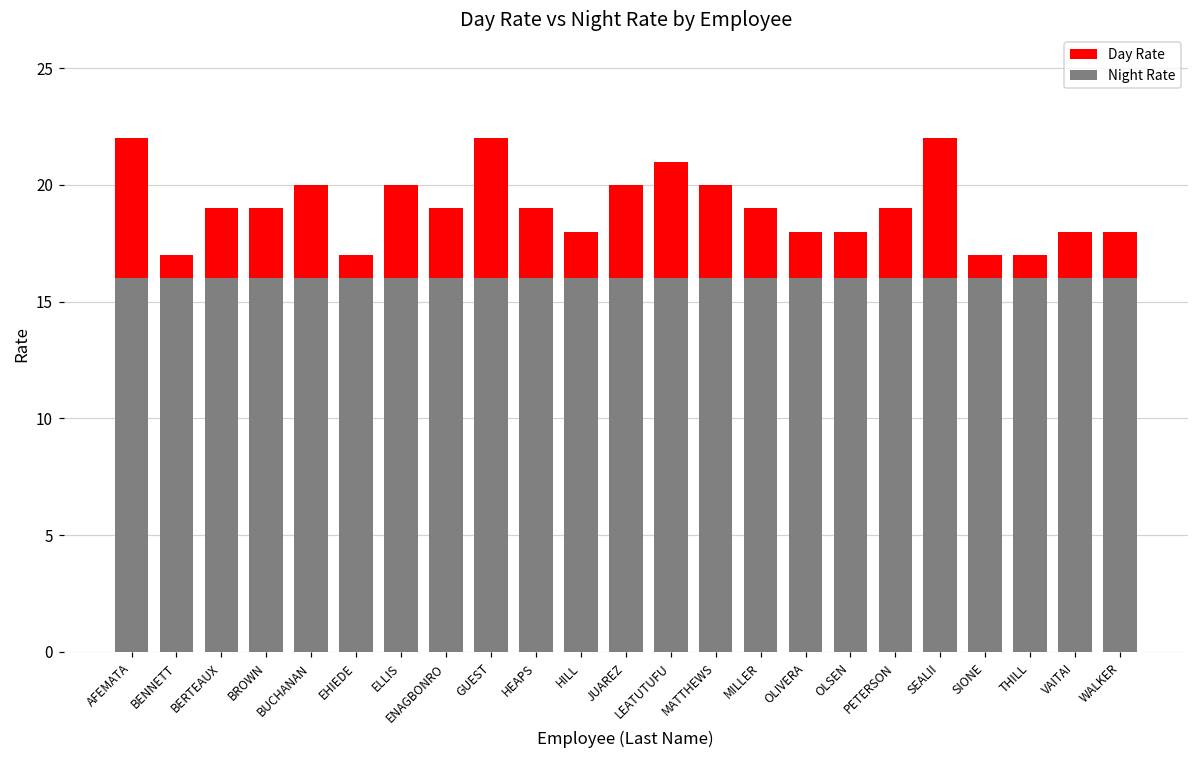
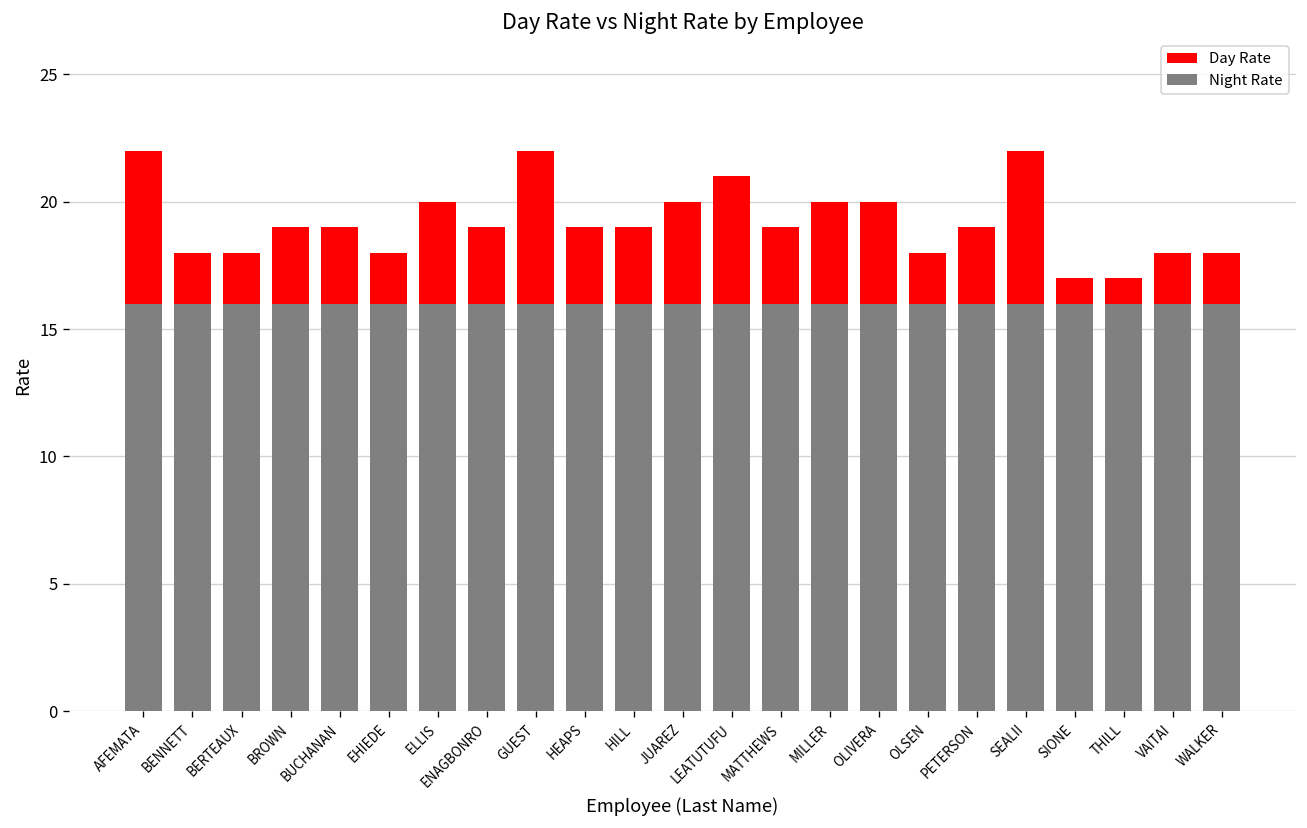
  {
    "Day Rate": {
      "AFEMATA": 22,
-     "BENNETT": 17,
-     "BERTEAUX": 19,
+     "BENNETT": 18,
+     "BERTEAUX": 18,
      "BROWN": 19,
-     "BUCHANAN": 20,
-     "EHIEDE": 17,
+     "BUCHANAN": 19,
+     "EHIEDE": 18,
      "ELLIS": 20,
      "ENAGBONRO": 19,
      "GUEST": 22,
      "HEAPS": 19,
-     "HILL": 18,
+     "HILL": 19,
      "JUAREZ": 20,
      "LEATUTUFU": 21,
-     "MATTHEWS": 20,
-     "MILLER": 19,
-     "OLIVERA": 18,
+     "MATTHEWS": 19,
+     "MILLER": 20,
+     "OLIVERA": 20,
      "OLSEN": 18,
      "PETERSON": 19,
      "SEALII": 22,
      "SIONE": 17,
      "THILL": 17,
      "VAITAI": 18,
      "WALKER": 18
    }
  }
